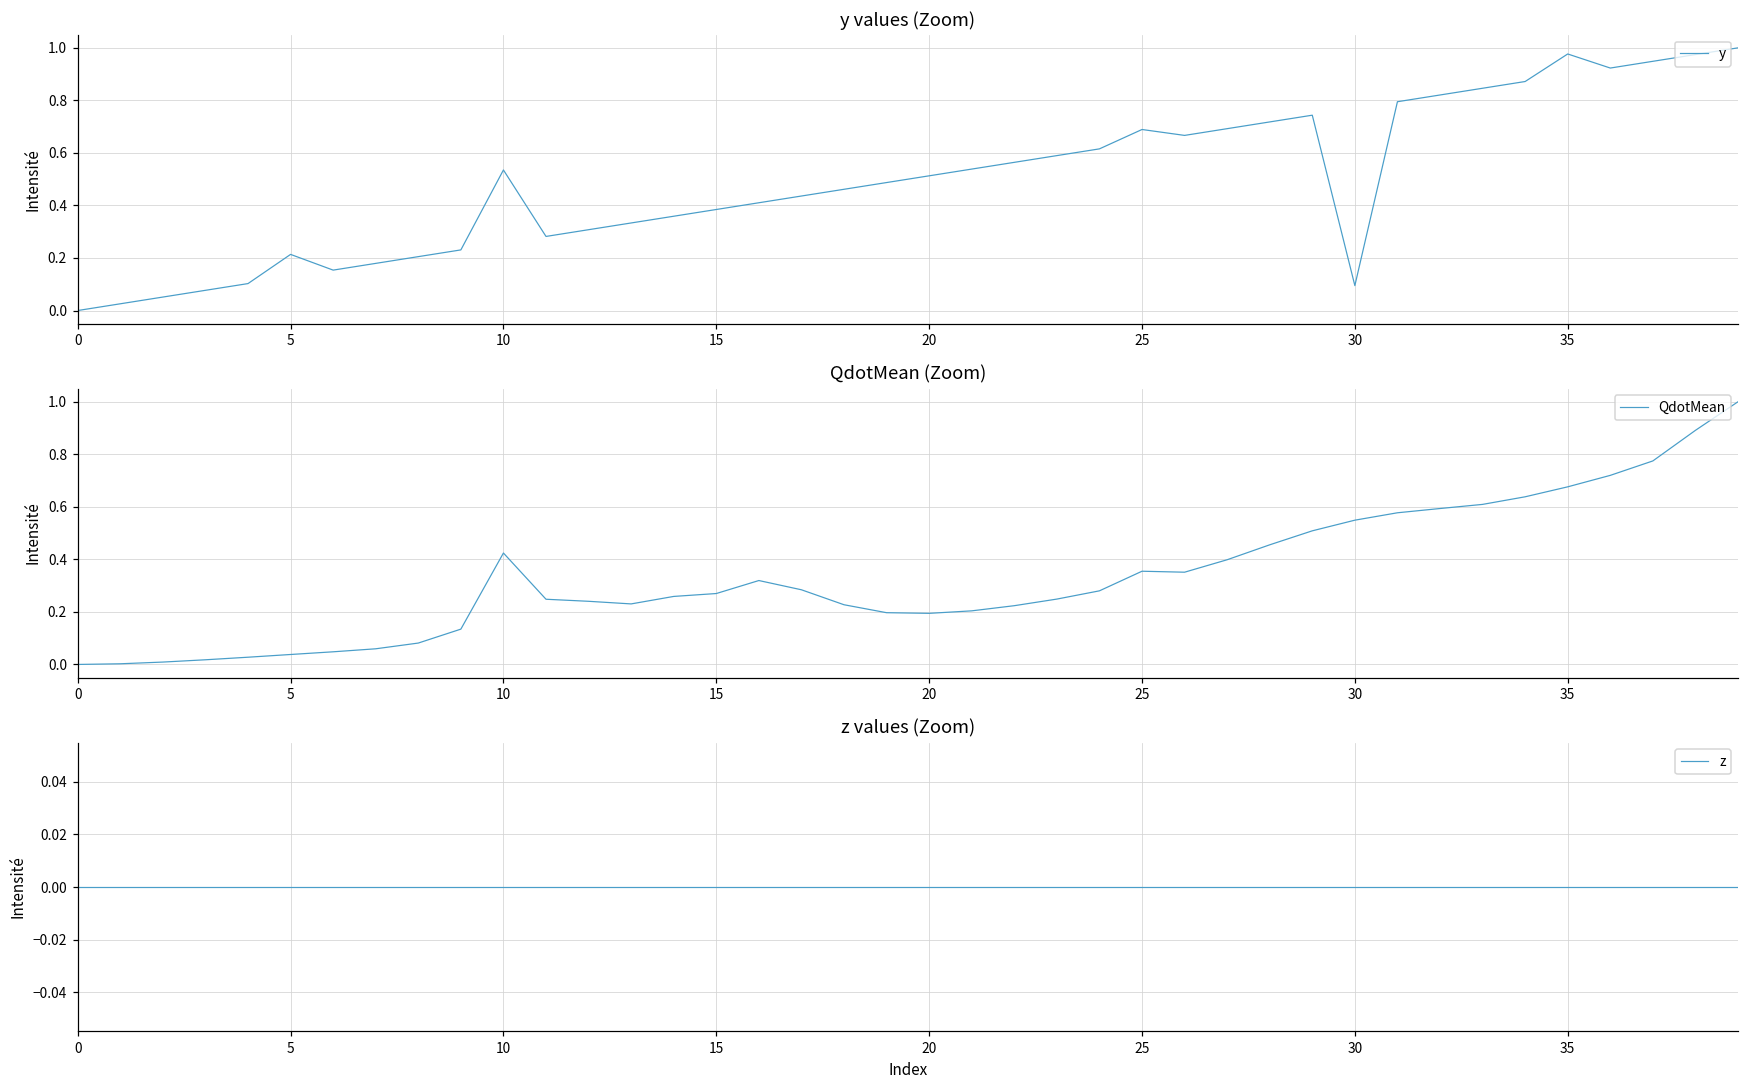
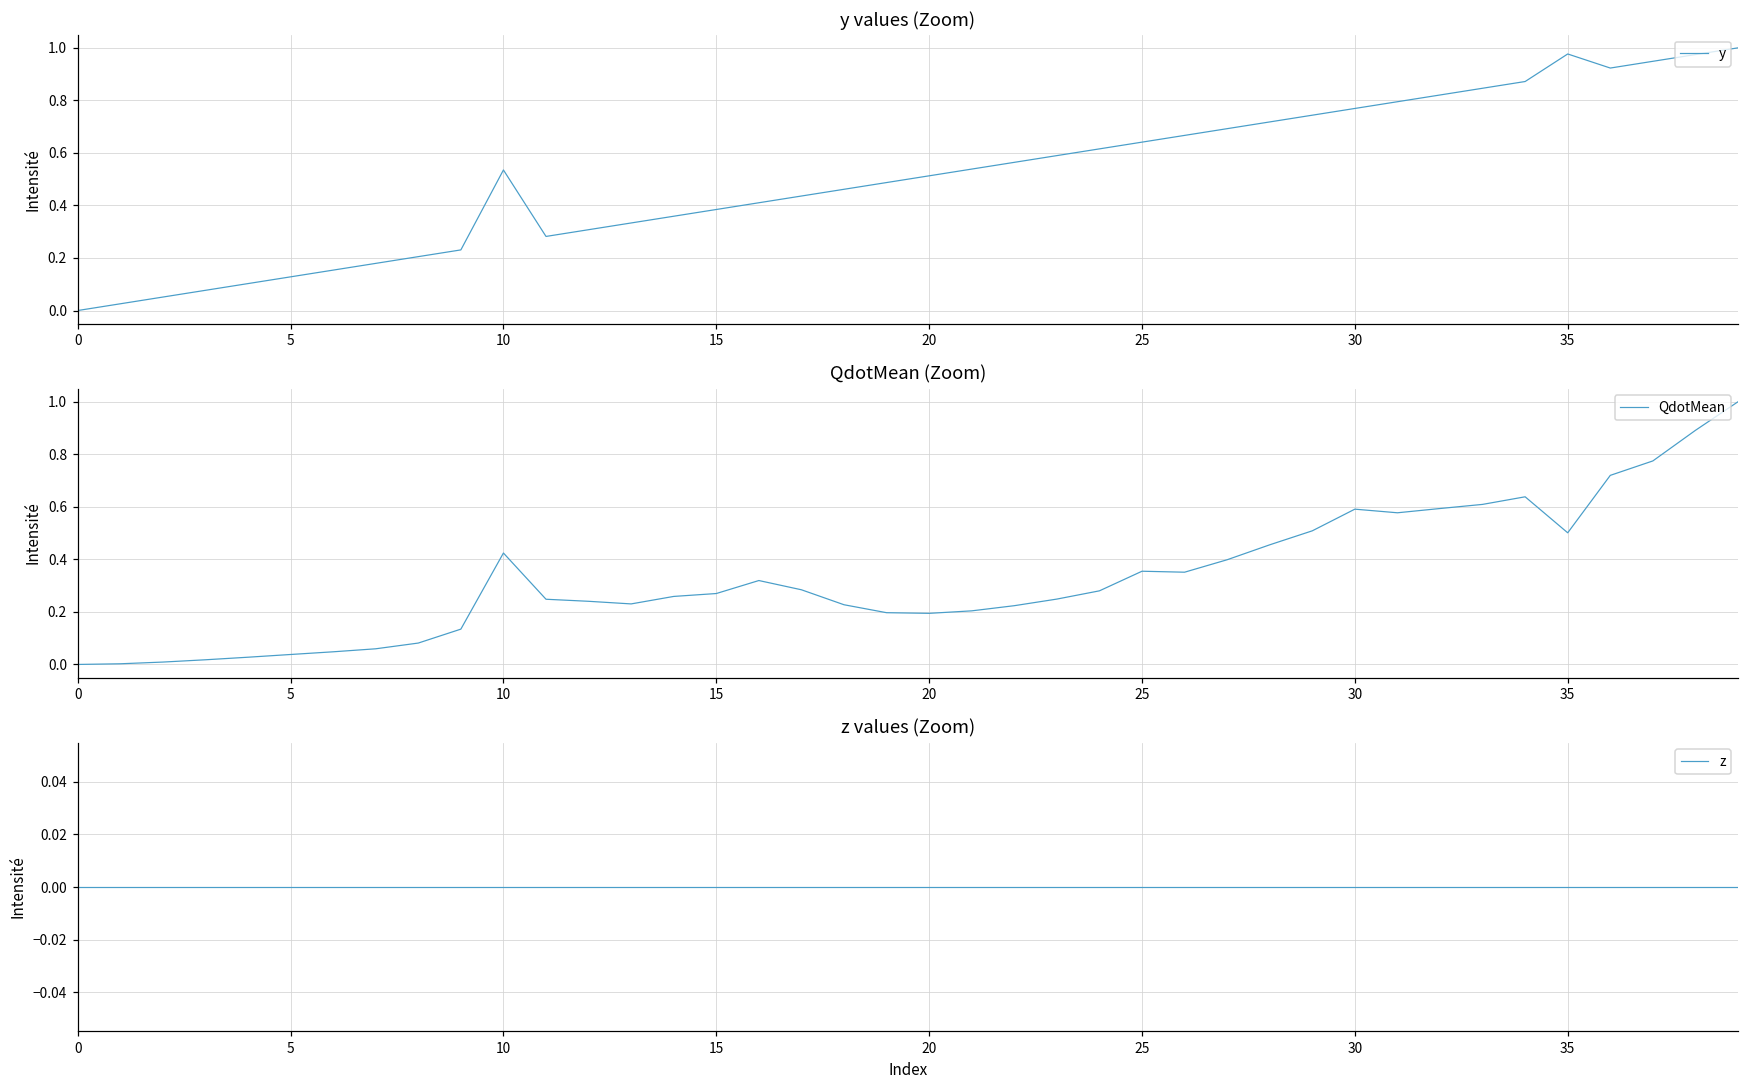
  {
    "y values (Zoom)": {
      "0": 0.00,
-     "5": 0.21,
+     "5": 0.13,
      "10": 0.54,
      "15": 0.38,
      "20": 0.51,
-     "25": 0.69,
-     "30": 0.09,
+     "25": 0.64,
+     "30": 0.77,
      "35": 0.98
    },
    "QdotMean (Zoom)": {
      "0": 0.00,
      "5": 0.04,
      "10": 0.42,
      "15": 0.27,
      "20": 0.19,
      "25": 0.35,
-     "30": 0.55,
-     "35": 0.68
+     "30": 0.59,
+     "35": 0.50
    },
    "z values (Zoom)": {
      "0": 0.000,
      "5": 0.000,
      "10": 0.000,
      "15": 0.000,
      "20": 0.000,
      "25": 0.000,
      "30": 0.000,
      "35": 0.000
    }
  }
